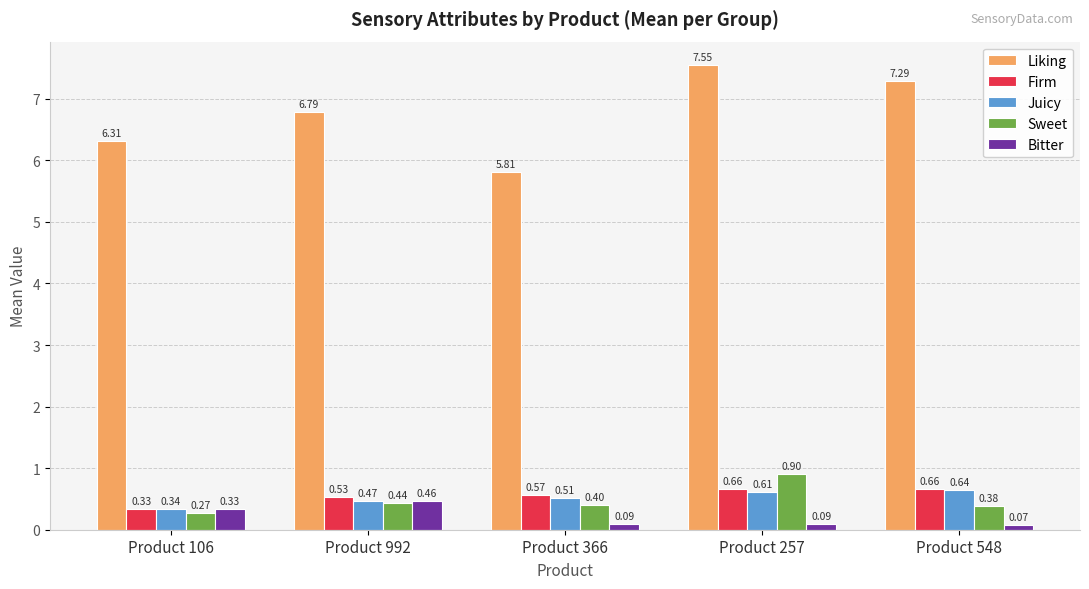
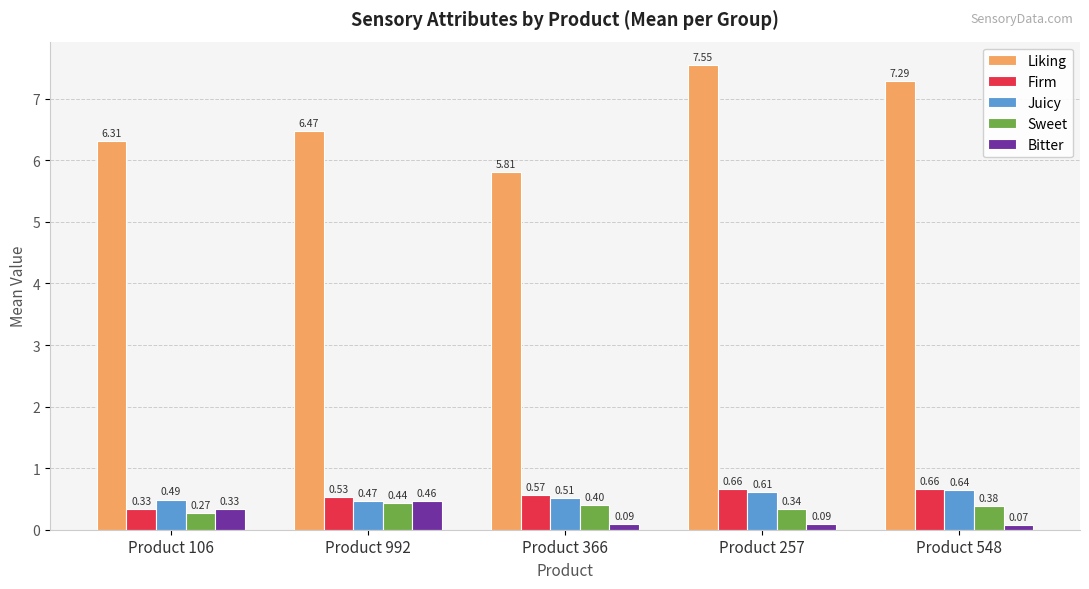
  {
    "Liking": {
      "Product 106": 6.31,
-     "Product 992": 6.79,
+     "Product 992": 6.47,
      "Product 366": 5.81,
      "Product 257": 7.55,
      "Product 548": 7.29
    },
    "Firm": {
      "Product 106": 0.33,
      "Product 992": 0.53,
      "Product 366": 0.57,
      "Product 257": 0.66,
      "Product 548": 0.66
    },
    "Juicy": {
-     "Product 106": 0.34,
+     "Product 106": 0.49,
      "Product 992": 0.47,
      "Product 366": 0.51,
      "Product 257": 0.61,
      "Product 548": 0.64
    },
    "Sweet": {
      "Product 106": 0.27,
      "Product 992": 0.44,
      "Product 366": 0.40,
-     "Product 257": 0.90,
+     "Product 257": 0.34,
      "Product 548": 0.38
    },
    "Bitter": {
      "Product 106": 0.33,
      "Product 992": 0.46,
      "Product 366": 0.09,
      "Product 257": 0.09,
      "Product 548": 0.07
    }
  }
